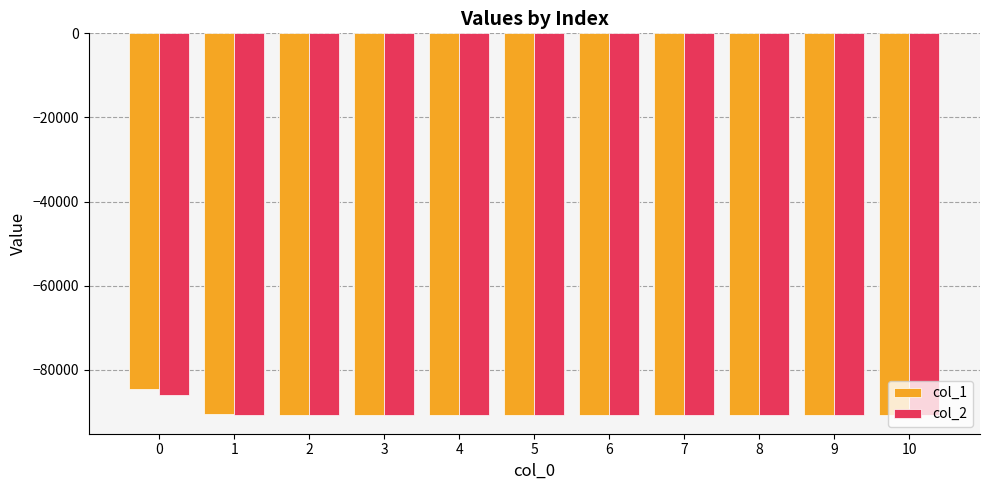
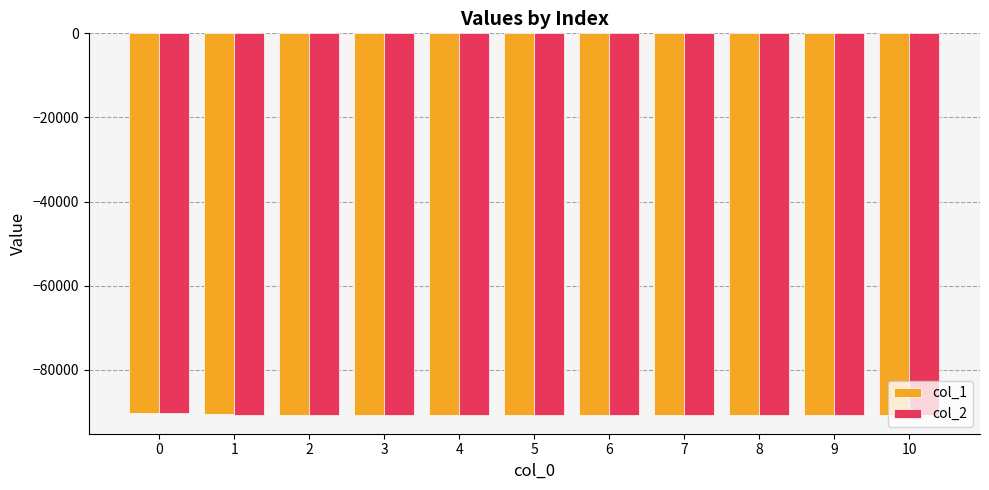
  {
    "col_1": {
-     "0": -85000,
+     "0": -90000,
      "1": -91000,
      "2": -91000,
      "3": -91000,
      "4": -91000,
      "5": -91000,
      "6": -91000,
      "7": -91000,
      "8": -91000,
      "9": -91000
    },
    "col_2": {
-     "0": -86000,
+     "0": -90000,
      "1": -91000,
      "2": -91000,
      "3": -91000,
      "4": -91000,
      "5": -91000,
      "6": -91000,
      "7": -91000,
      "8": -91000,
      "9": -91000
    }
  }
